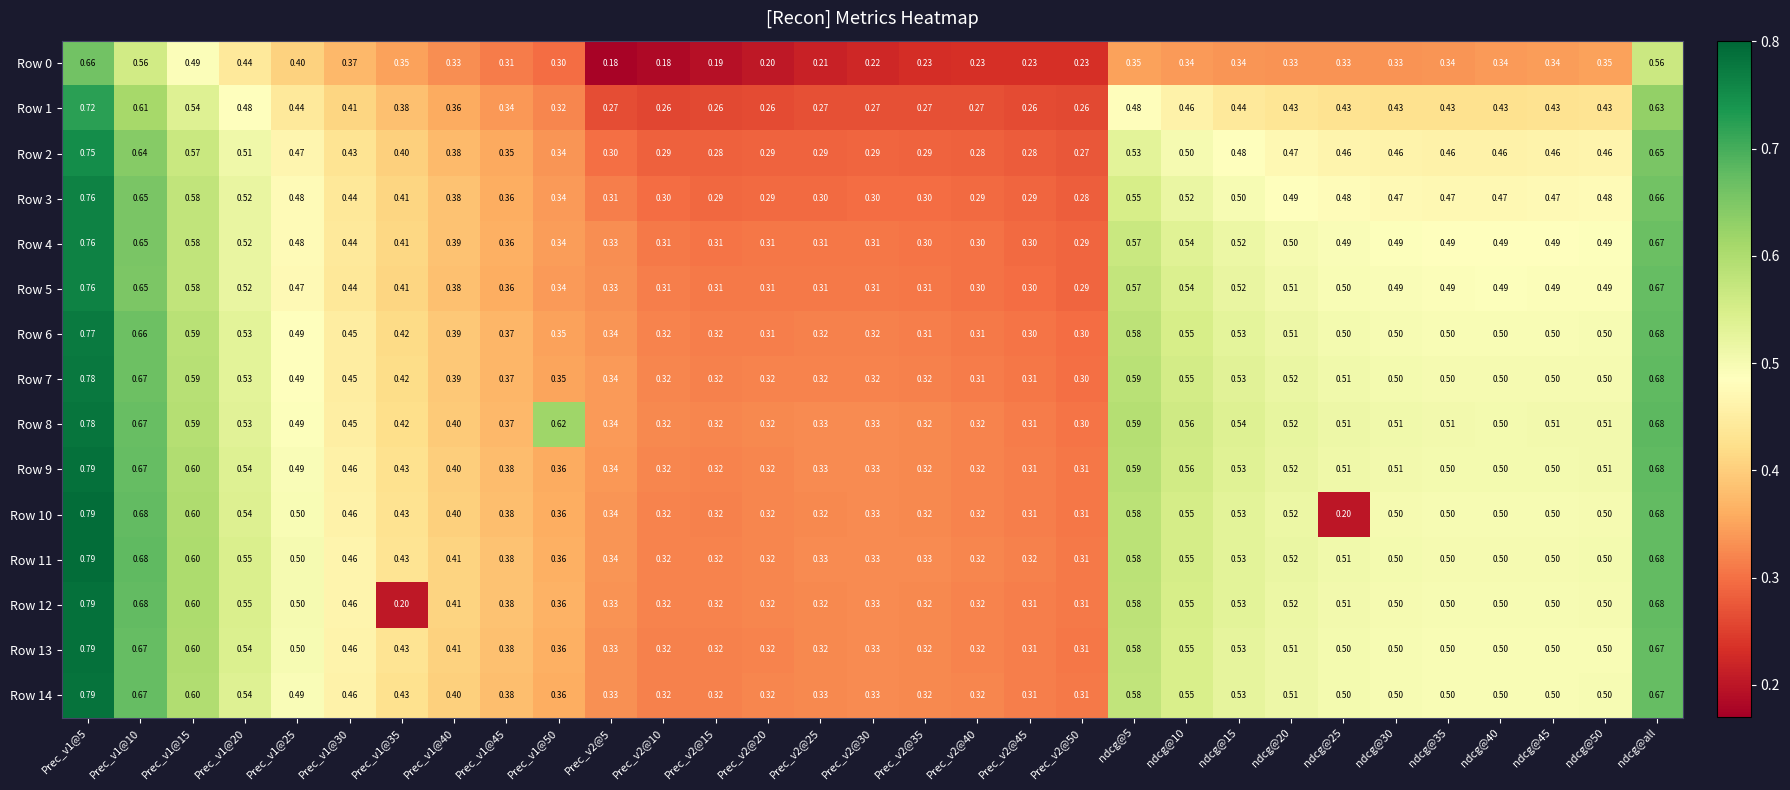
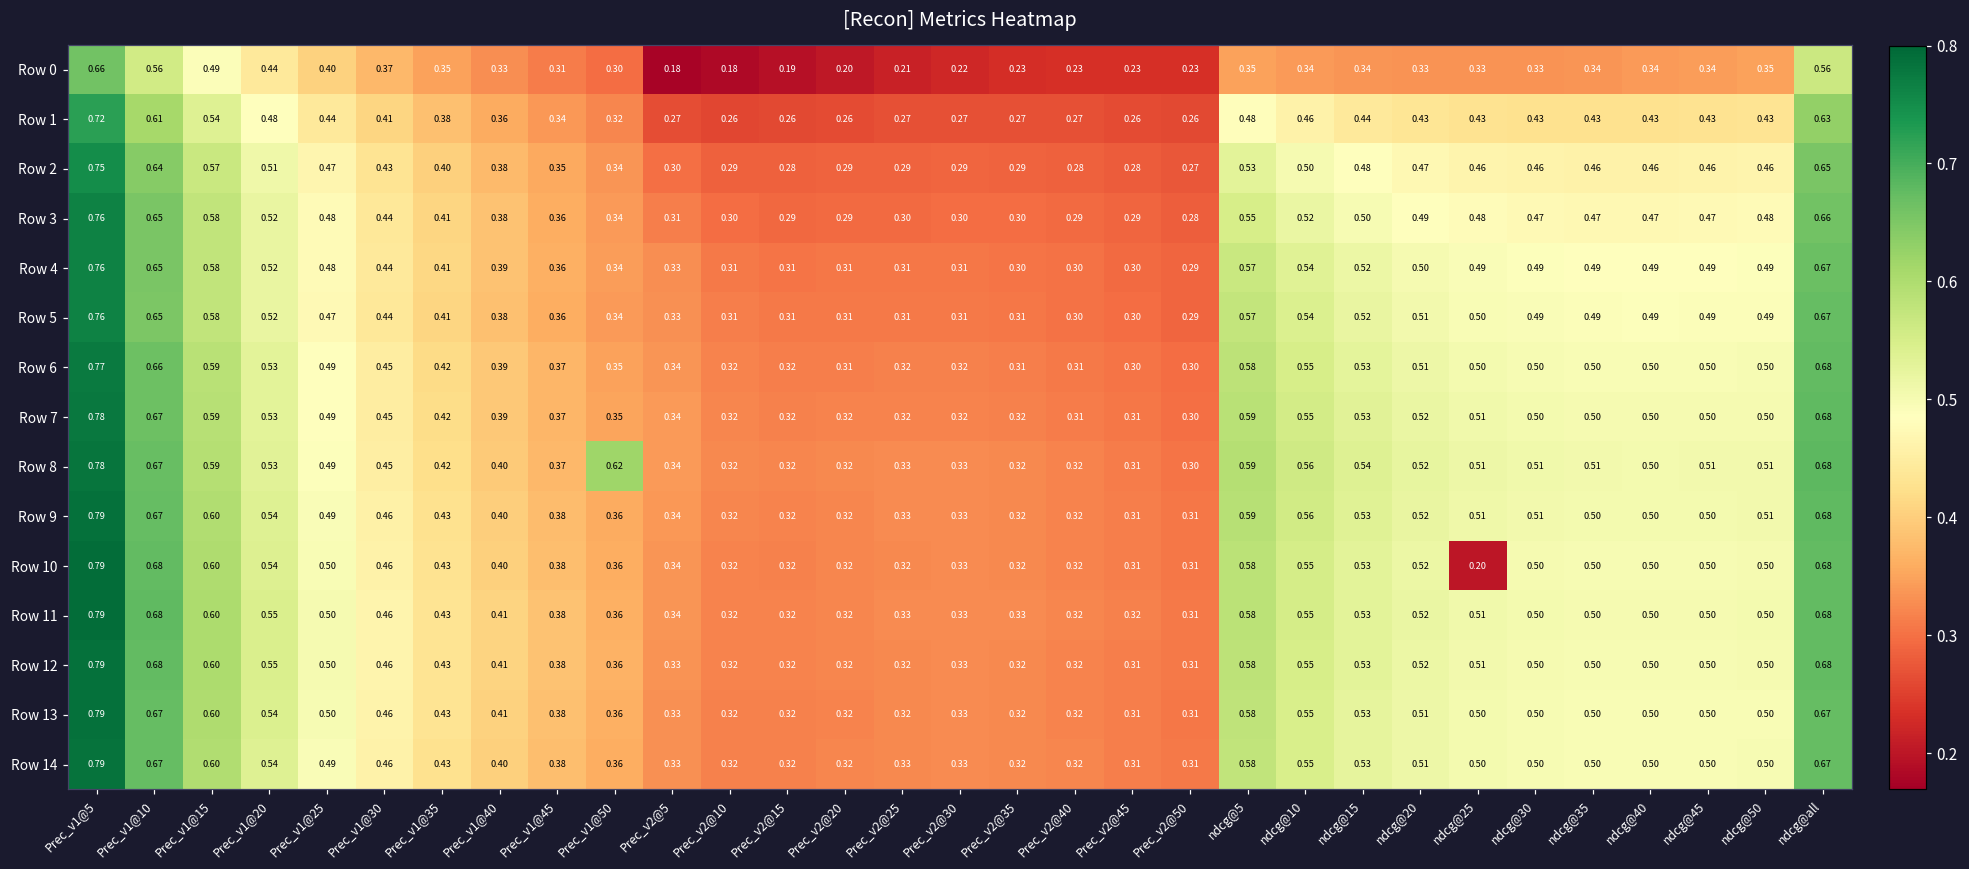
  {
    "Row 12": {
      "Prec_v1@5": 0.79,
      "Prec_v1@10": 0.68,
      "Prec_v1@15": 0.60,
      "Prec_v1@20": 0.55,
      "Prec_v1@25": 0.50,
      "Prec_v1@30": 0.46,
-     "Prec_v1@35": 0.20,
+     "Prec_v1@35": 0.43,
      "Prec_v1@40": 0.41,
      "Prec_v1@45": 0.38,
      "Prec_v1@50": 0.36,
      "Prec_v2@5": 0.33,
      "Prec_v2@10": 0.32,
      "Prec_v2@15": 0.32,
      "Prec_v2@20": 0.32,
      "Prec_v2@25": 0.32,
      "Prec_v2@30": 0.33,
      "Prec_v2@35": 0.32,
      "Prec_v2@40": 0.32,
      "Prec_v2@45": 0.31,
      "Prec_v2@50": 0.31,
      "ndcg@5": 0.58,
      "ndcg@10": 0.55,
      "ndcg@15": 0.53,
      "ndcg@20": 0.52,
      "ndcg@25": 0.51,
      "ndcg@30": 0.50,
      "ndcg@35": 0.50,
      "ndcg@40": 0.50,
      "ndcg@45": 0.50,
      "ndcg@50": 0.50,
      "ndcg@all": 0.68
    }
  }
